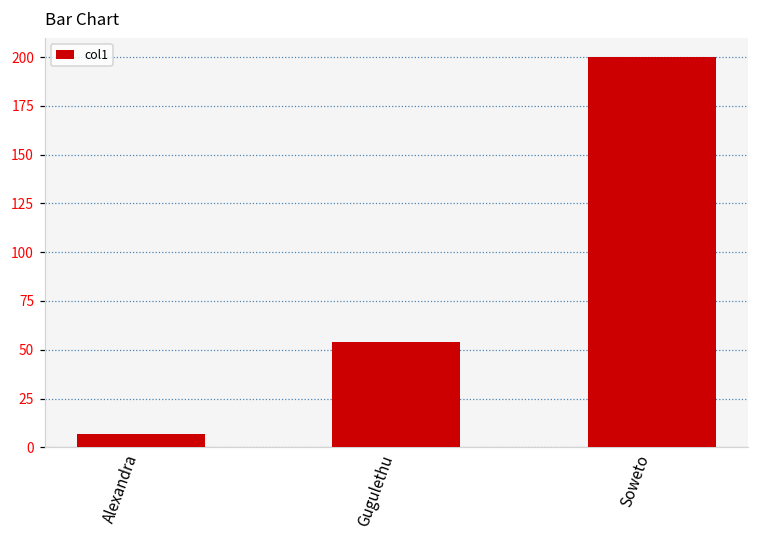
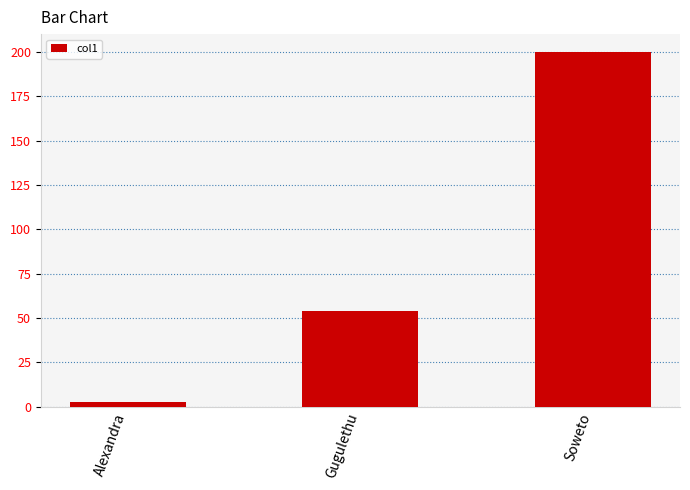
  {
-   "Alexandra": 7,
+   "Alexandra": 2,
    "Gugulethu": 54,
    "Soweto": 200
  }
